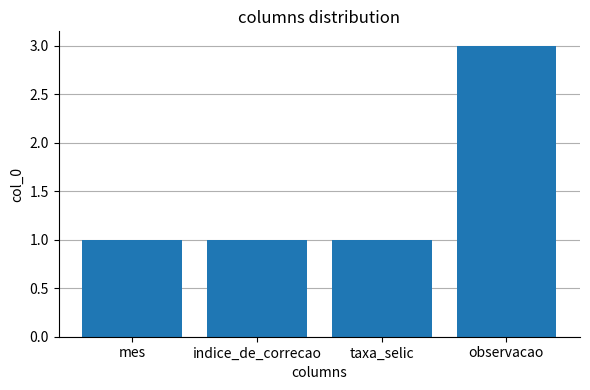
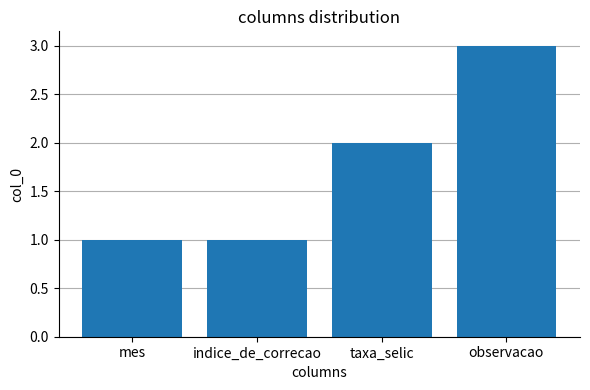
  {
    "mes": 1,
    "indice_de_correcao": 1,
-   "taxa_selic": 1,
+   "taxa_selic": 2,
    "observacao": 3
  }
